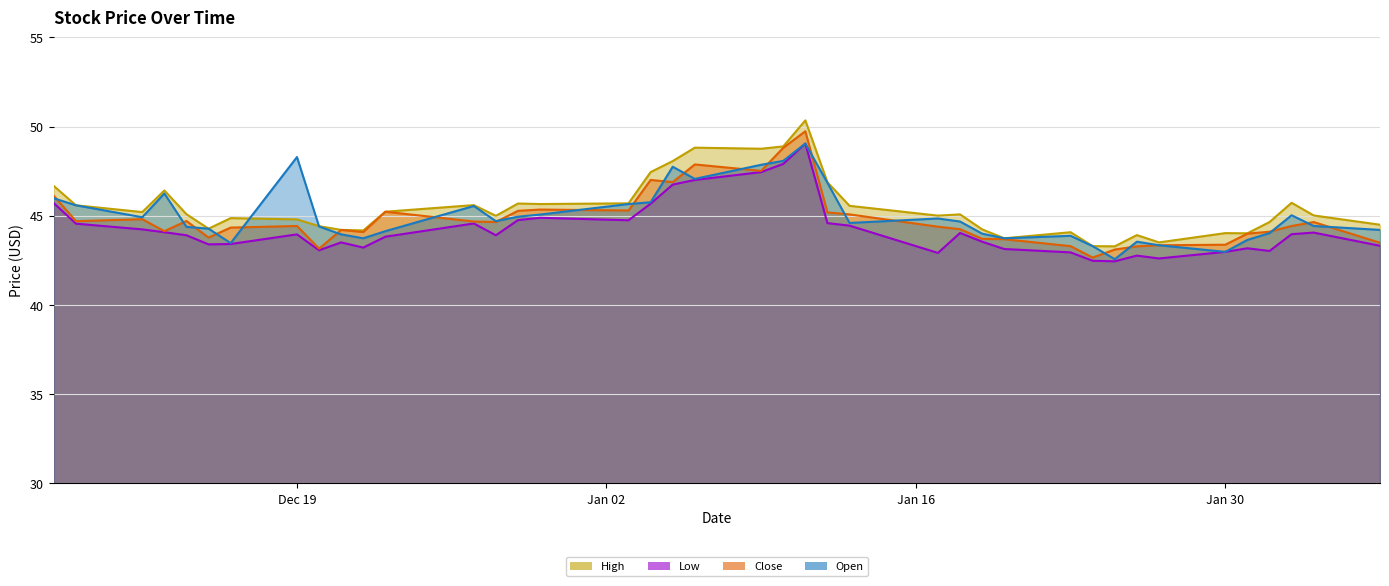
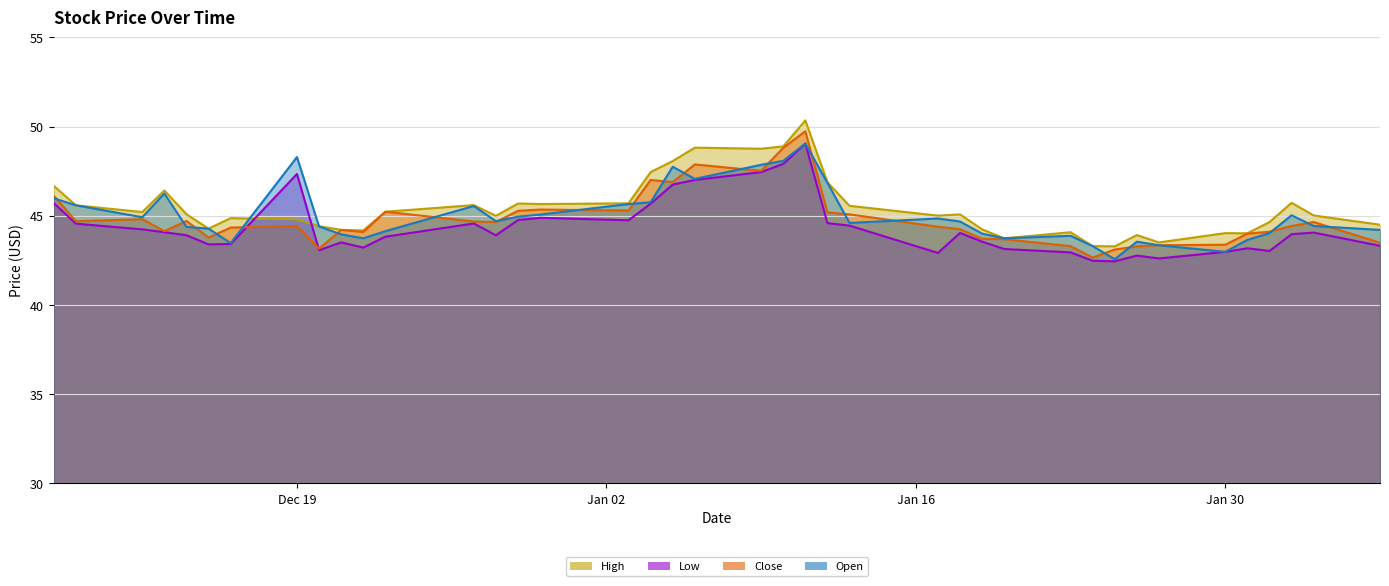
  {
    "Low": {
-     "Dec 19": 44.0
+     "Dec 19": 47.3
    },
    "Open": {
      "Dec 19": 48.3
    }
  }
